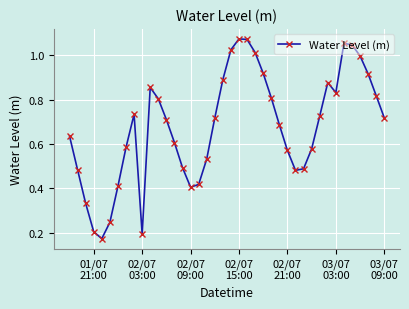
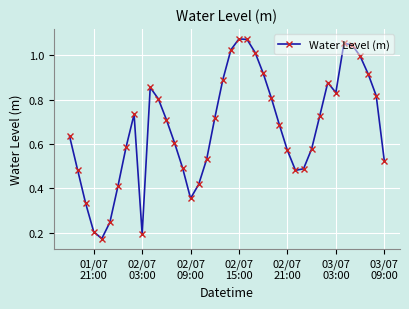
  {
    "01/07 21:00": 0.20,
    "02/07 03:00": 0.19,
-   "02/07 09:00": 0.41,
+   "02/07 09:00": 0.36,
    "02/07 15:00": 1.07,
    "02/07 21:00": 0.57,
    "03/07 03:00": 0.83,
-   "03/07 09:00": 0.72
+   "03/07 09:00": 0.53
  }
